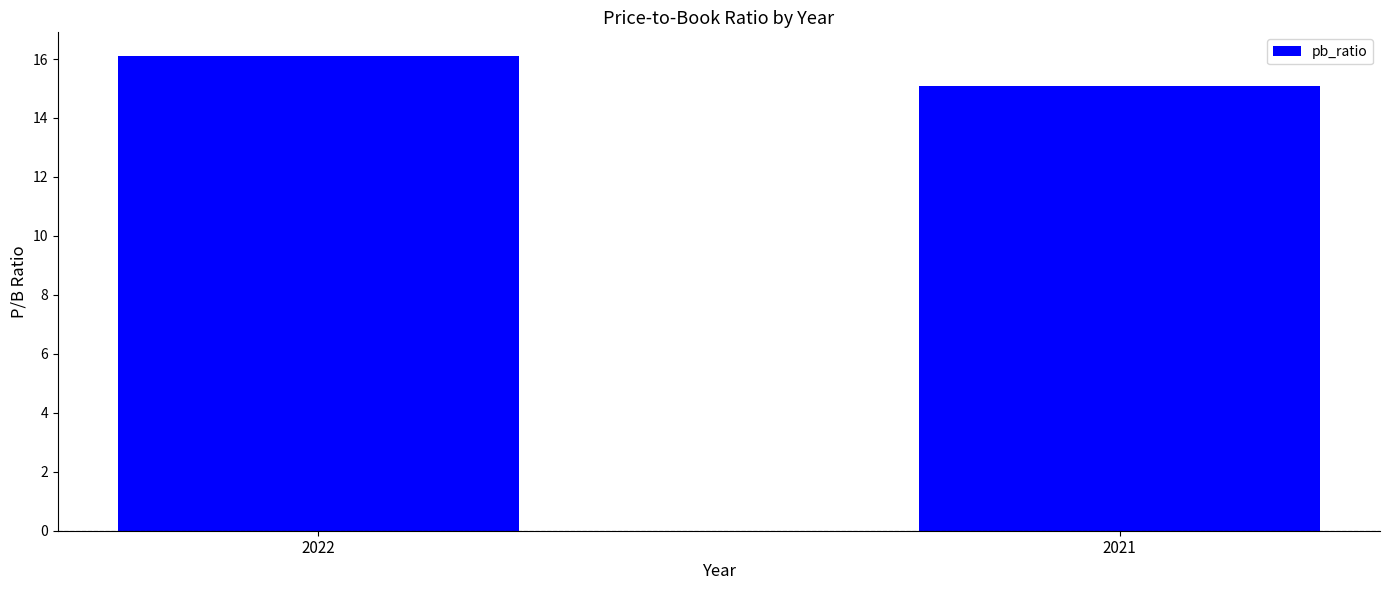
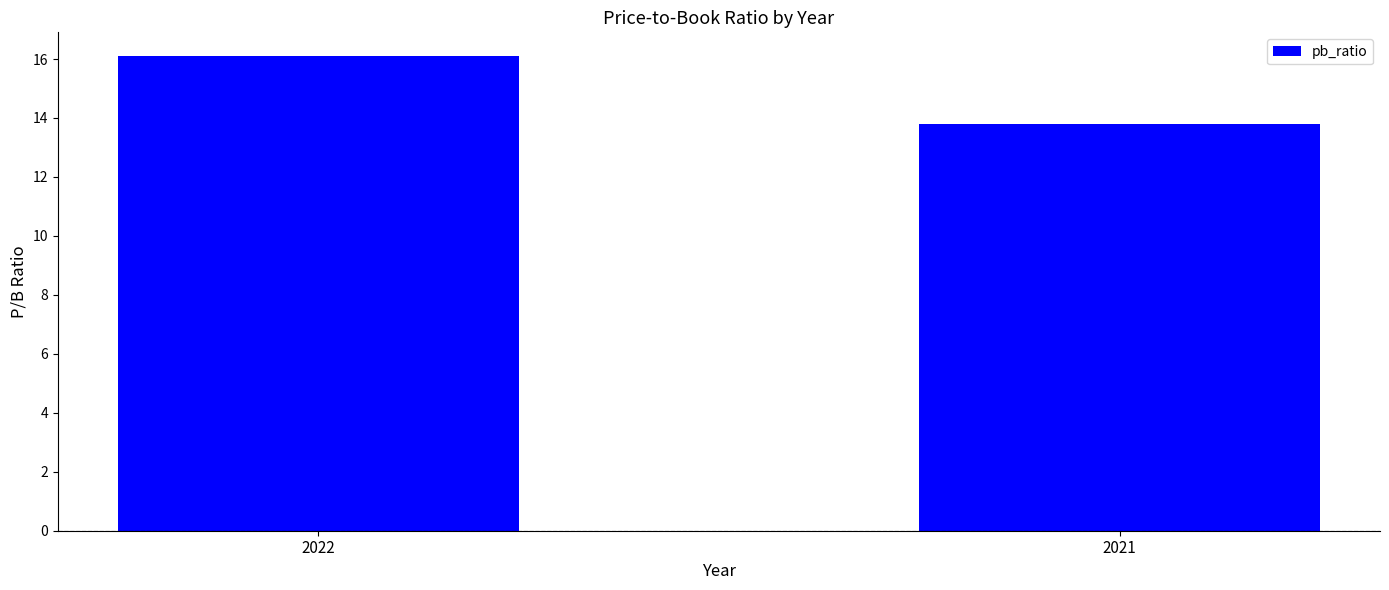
  {
    "2022": 16.1,
-   "2021": 15.1
+   "2021": 13.8
  }
